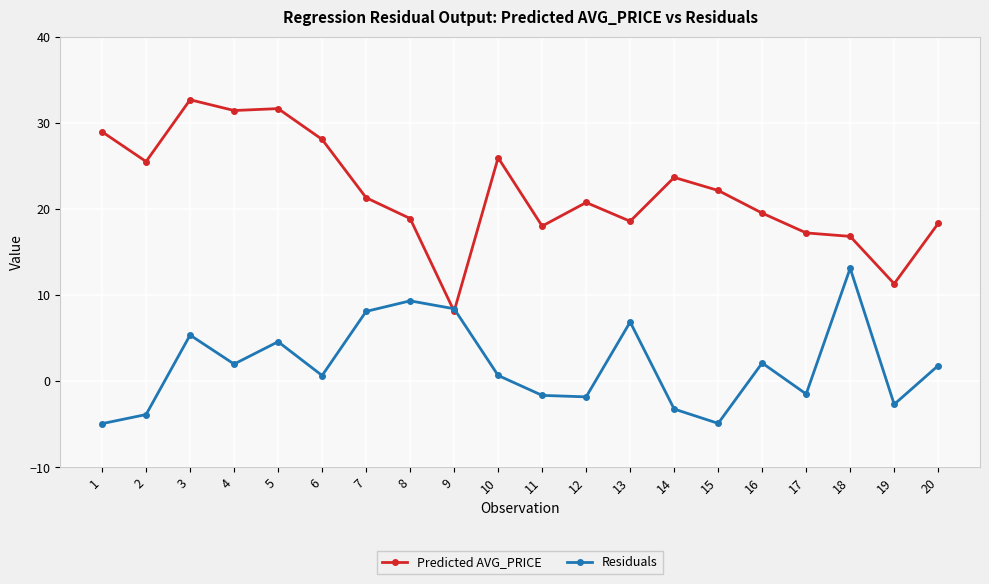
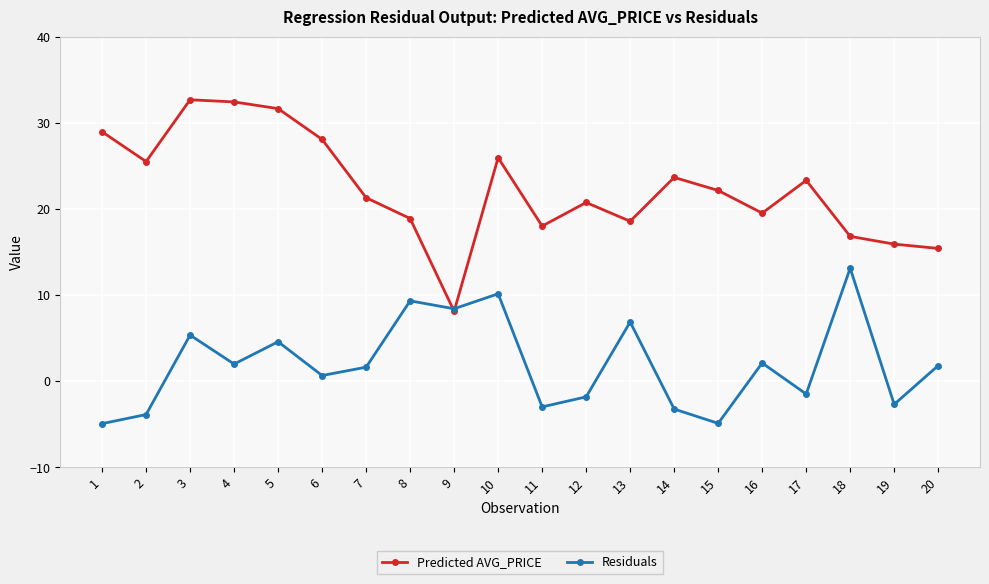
  {
    "Predicted AVG_PRICE": {
      "1": 29,
      "2": 25,
      "3": 33,
-     "4": 31,
+     "4": 32,
      "5": 32,
      "6": 28,
      "7": 21,
      "8": 19,
      "10": 26,
      "11": 18,
      "12": 21,
      "13": 19,
      "14": 24,
      "15": 22,
      "16": 20,
-     "17": 17,
+     "17": 23,
      "18": 17,
-     "19": 11,
-     "20": 18
+     "19": 16,
+     "20": 15
    },
    "Residuals": {
      "1": -5,
      "2": -4,
      "3": 5,
      "4": 2,
      "5": 5,
      "6": 1,
-     "7": 8,
+     "7": 2,
      "8": 9,
-     "10": 1,
-     "11": -2,
+     "10": 10,
+     "11": -3,
      "12": -2,
      "13": 7,
      "14": -3,
      "15": -5,
      "16": 2,
      "17": -2,
      "18": 13,
      "19": -3,
      "20": 2
    }
  }
